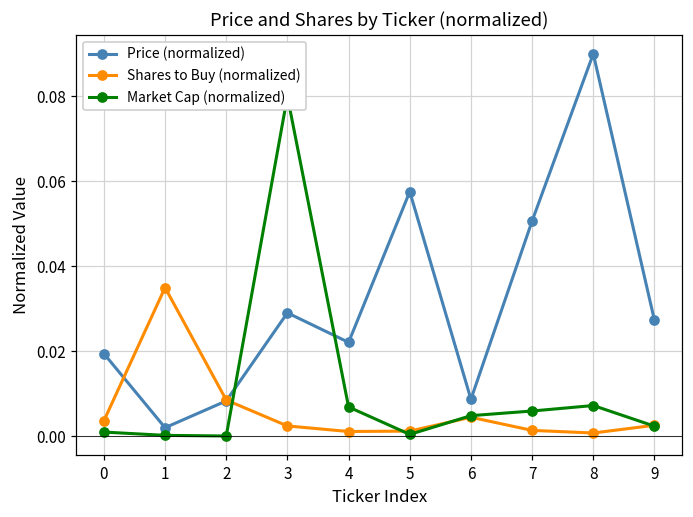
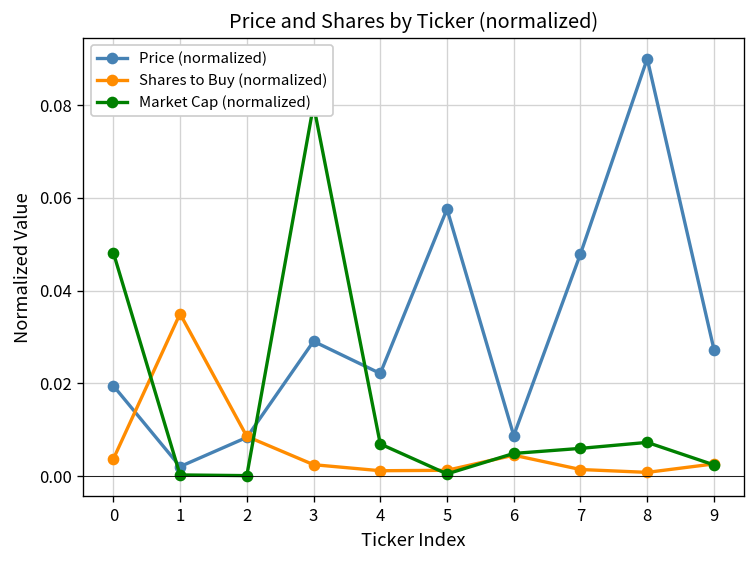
  {
    "Price (normalized)": {
      "0": 0.019,
      "1": 0.002,
      "3": 0.029,
      "4": 0.022,
      "5": 0.058,
      "6": 0.009,
-     "7": 0.051,
+     "7": 0.048,
      "8": 0.090,
      "9": 0.027
    },
    "Shares to Buy (normalized)": {
      "0": 0.004,
      "1": 0.035,
      "3": 0.002,
      "4": 0.001,
      "5": 0.001,
      "7": 0.001,
      "8": 0.001
    },
    "Market Cap (normalized)": {
-     "0": 0.001,
+     "0": 0.048,
      "1": 0.000,
      "2": 0.000,
      "4": 0.007,
      "5": 0.000,
      "7": 0.006,
      "8": 0.007
    }
  }
